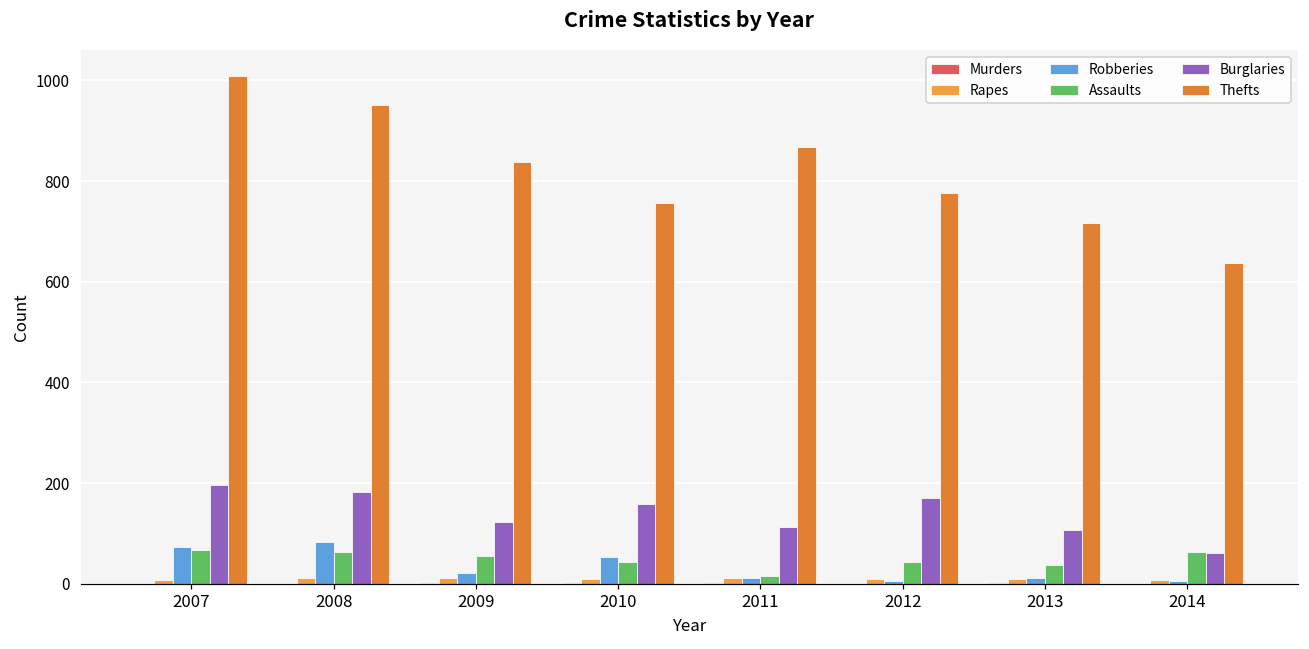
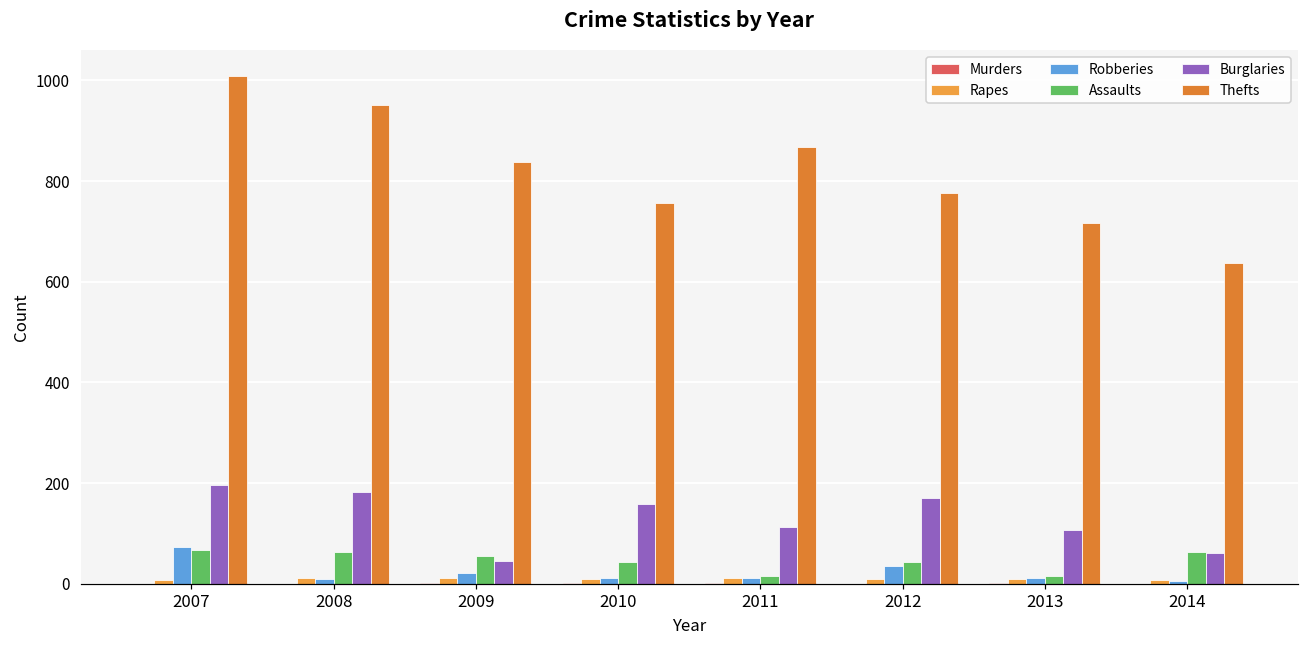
  {
    "Robberies": {
      "2007": 70,
-     "2008": 80,
+     "2008": 10,
      "2009": 20,
-     "2010": 50,
+     "2010": 10,
      "2011": 10,
-     "2012": 10,
+     "2012": 40,
      "2013": 10,
      "2014": 10
    },
    "Assaults": {
      "2007": 70,
      "2008": 60,
      "2009": 60,
      "2010": 40,
      "2011": 20,
      "2012": 40,
-     "2013": 40,
+     "2013": 20,
      "2014": 60
    },
    "Burglaries": {
      "2007": 200,
      "2008": 180,
-     "2009": 120,
+     "2009": 50,
      "2010": 160,
      "2011": 110,
      "2012": 170,
      "2013": 110,
      "2014": 60
    }
  }
